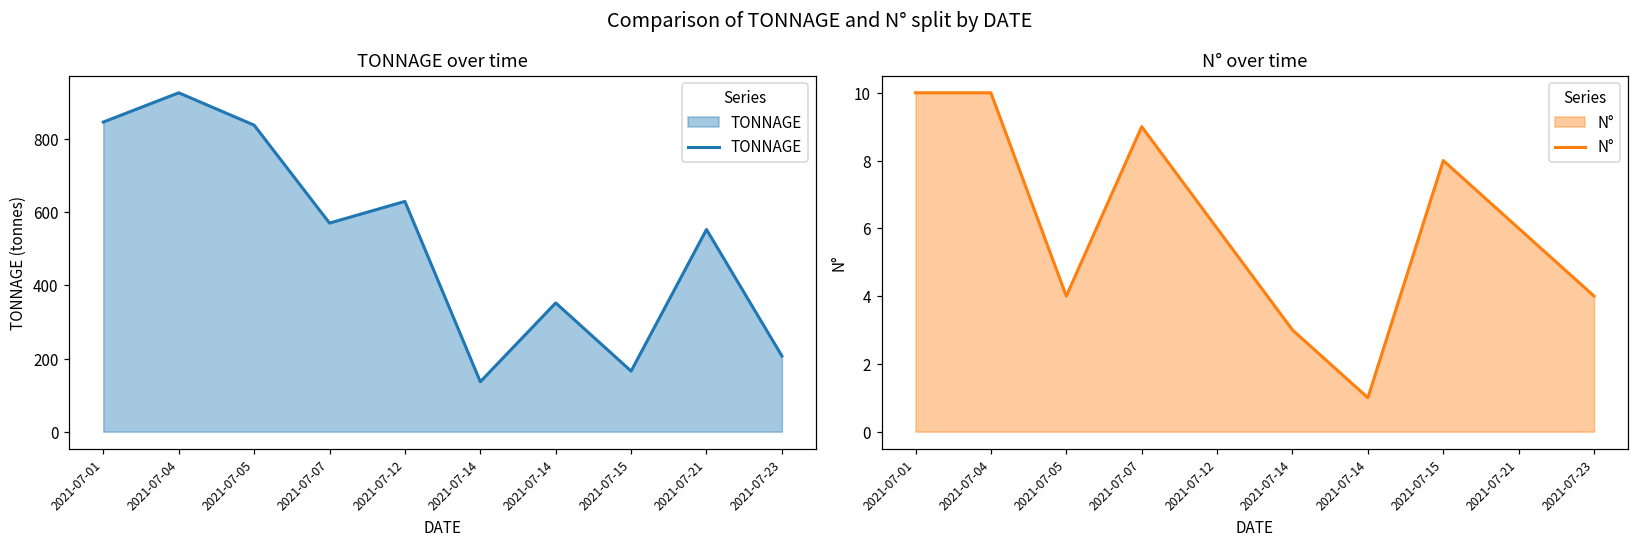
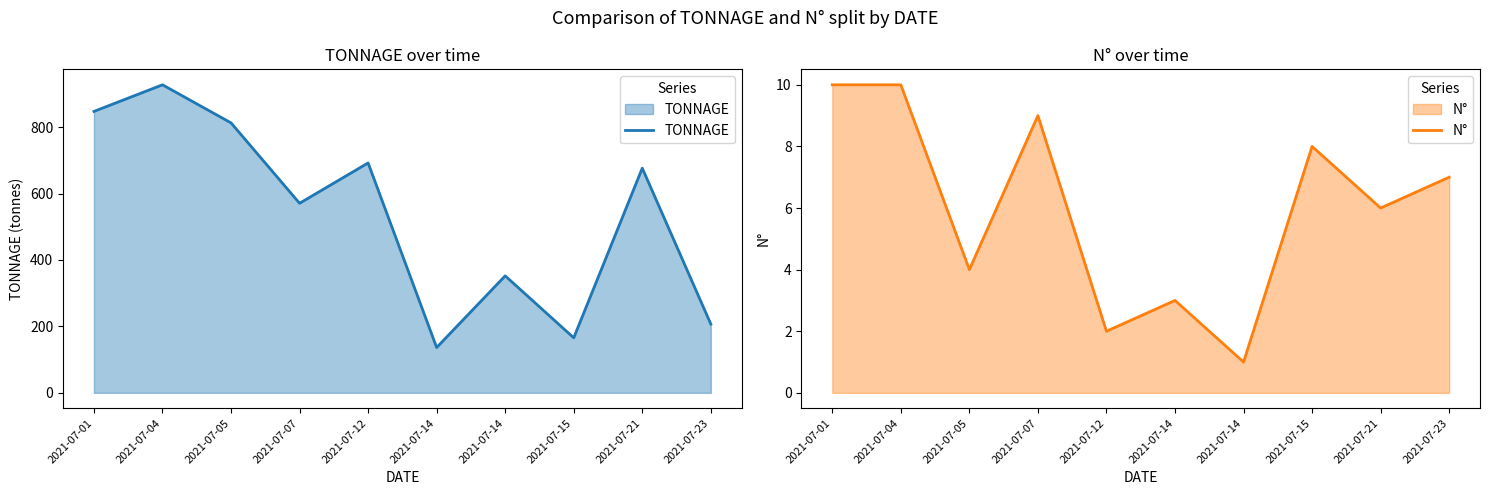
  {
    "TONNAGE over time": {
      "2021-07-01": 850,
      "2021-07-04": 930,
-     "2021-07-05": 840,
+     "2021-07-05": 810,
      "2021-07-07": 570,
-     "2021-07-12": 630,
+     "2021-07-12": 690,
      "2021-07-15": 170,
-     "2021-07-21": 550,
+     "2021-07-21": 680,
      "2021-07-23": 210
    },
    "N° over time": {
      "2021-07-01": 10,
      "2021-07-04": 10,
      "2021-07-05": 4,
      "2021-07-07": 9,
-     "2021-07-12": 6,
+     "2021-07-12": 2,
      "2021-07-15": 8,
      "2021-07-21": 6,
-     "2021-07-23": 4
+     "2021-07-23": 7
    }
  }
